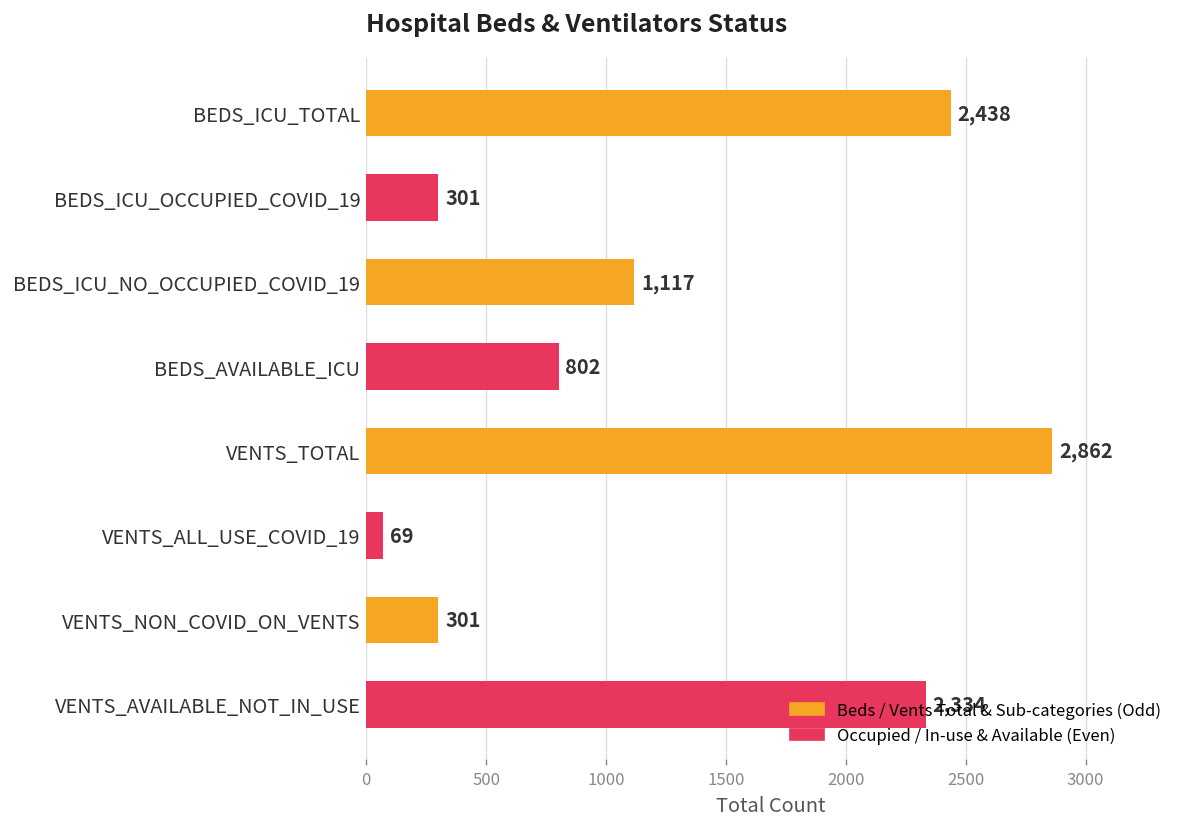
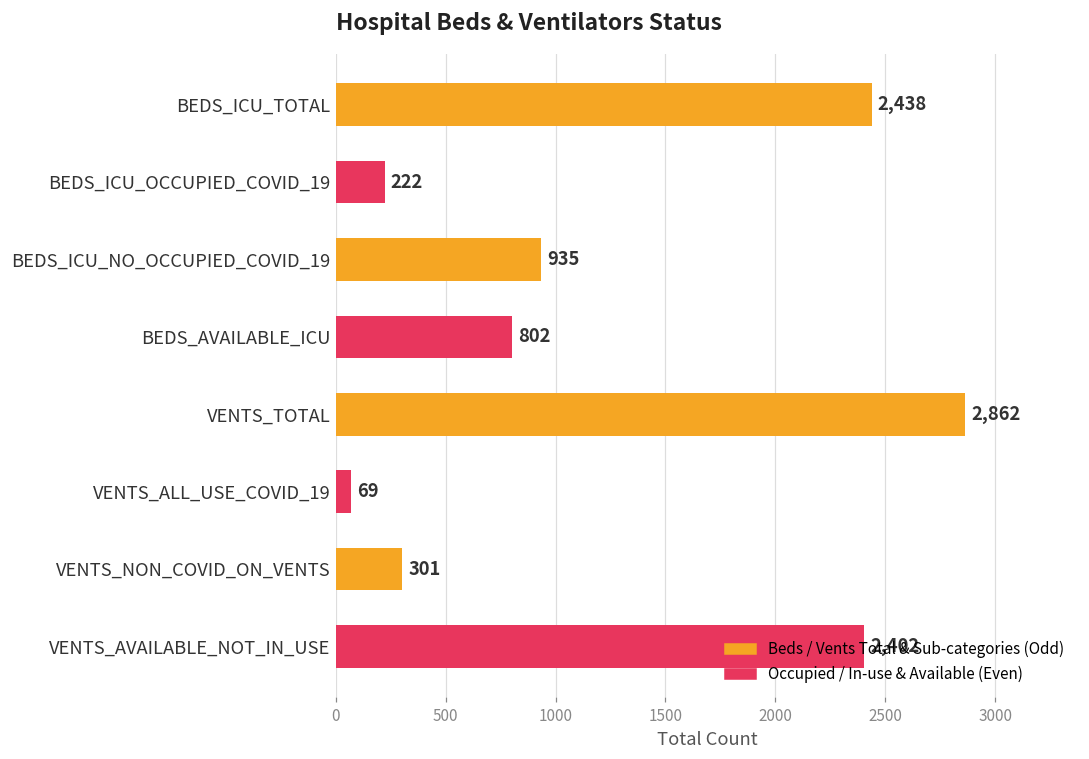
  {
    "BEDS_ICU_TOTAL": "2,438",
-   "BEDS_ICU_OCCUPIED_COVID_19": "301",
-   "BEDS_ICU_NO_OCCUPIED_COVID_19": "1,117",
+   "BEDS_ICU_OCCUPIED_COVID_19": "222",
+   "BEDS_ICU_NO_OCCUPIED_COVID_19": "935",
    "BEDS_AVAILABLE_ICU": "802",
    "VENTS_TOTAL": "2,862",
    "VENTS_ALL_USE_COVID_19": "69",
    "VENTS_NON_COVID_ON_VENTS": "301",
-   "VENTS_AVAILABLE_NOT_IN_USE": "2,334"
+   "VENTS_AVAILABLE_NOT_IN_USE": "2,402"
  }
